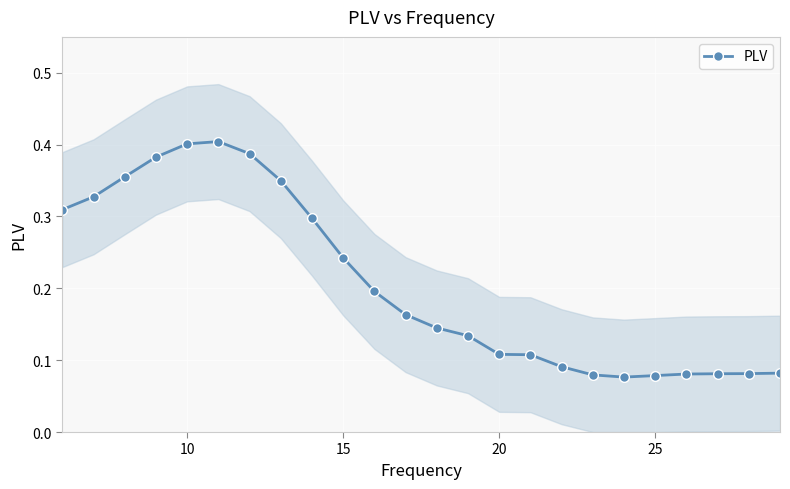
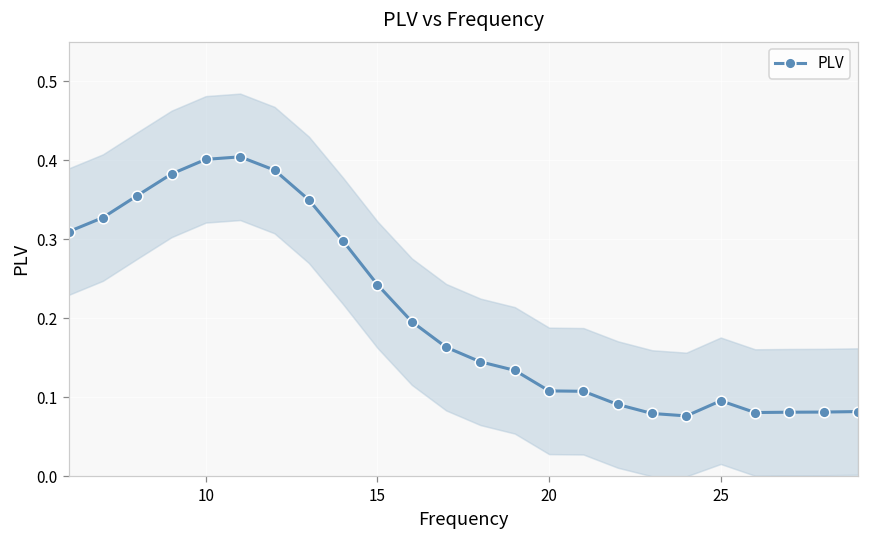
  {
    "PLV": {
      "10": 0.40,
      "15": 0.24,
      "20": 0.11,
-     "25": 0.08
+     "25": 0.10
    }
  }
